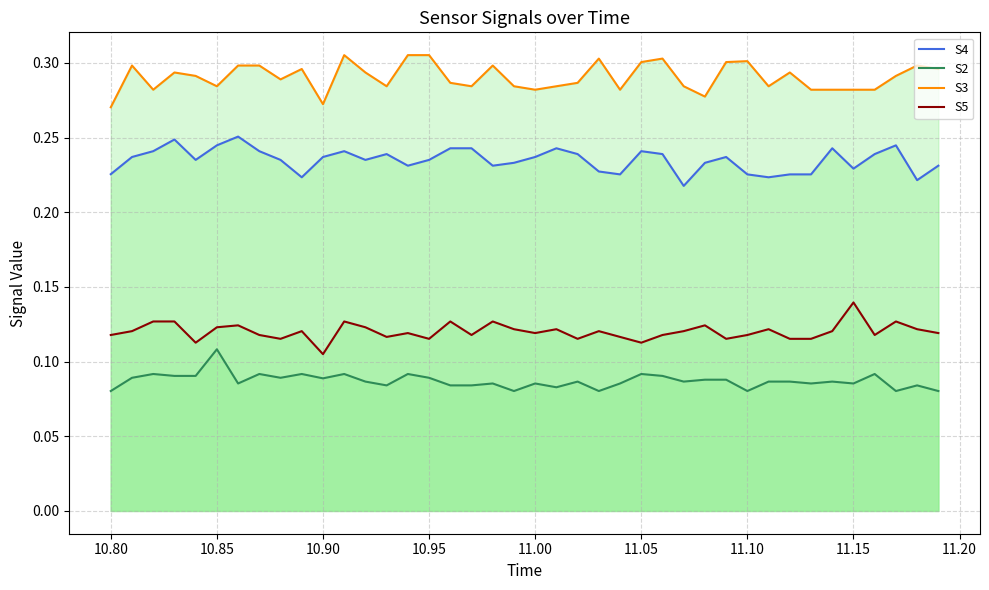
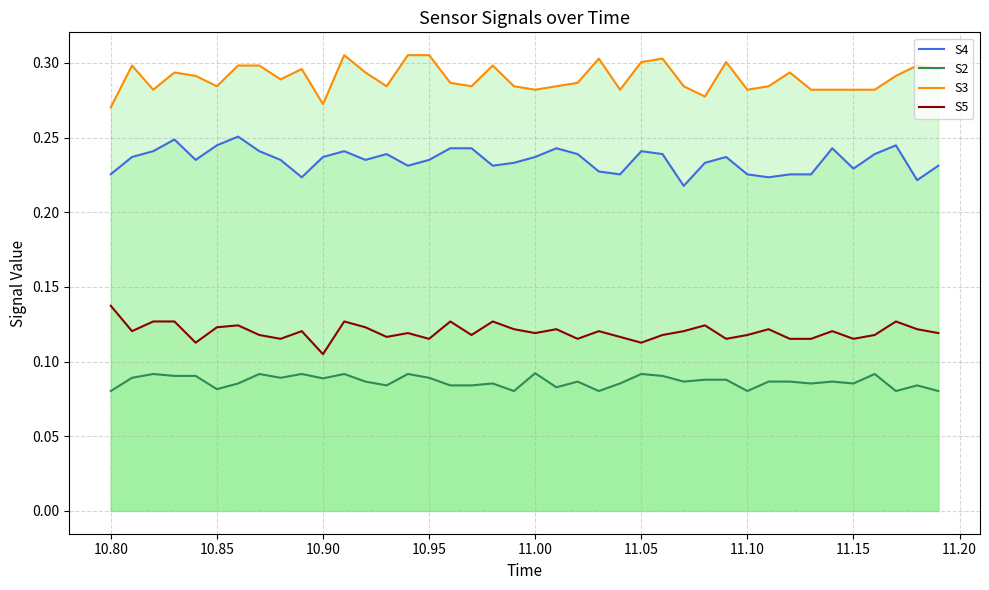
  {
    "S4": {
      "10.80": 0.226,
      "10.85": 0.245,
      "10.90": 0.237,
      "10.95": 0.235,
      "11.00": 0.237,
      "11.05": 0.241,
      "11.10": 0.225,
      "11.15": 0.229
    },
    "S2": {
      "10.80": 0.080,
-     "10.85": 0.108,
+     "10.85": 0.082,
      "10.90": 0.089,
      "10.95": 0.089,
-     "11.00": 0.085,
+     "11.00": 0.092,
      "11.05": 0.092,
      "11.10": 0.080,
      "11.15": 0.085
    },
    "S3": {
      "10.80": 0.270,
      "10.85": 0.284,
      "10.90": 0.272,
      "10.95": 0.305,
      "11.00": 0.282,
      "11.05": 0.301,
-     "11.10": 0.301,
+     "11.10": 0.282,
      "11.15": 0.282
    },
    "S5": {
-     "10.80": 0.118,
+     "10.80": 0.137,
      "10.85": 0.123,
      "10.90": 0.105,
      "10.95": 0.115,
      "11.00": 0.119,
      "11.05": 0.113,
      "11.10": 0.118,
-     "11.15": 0.140
+     "11.15": 0.115
    }
  }
